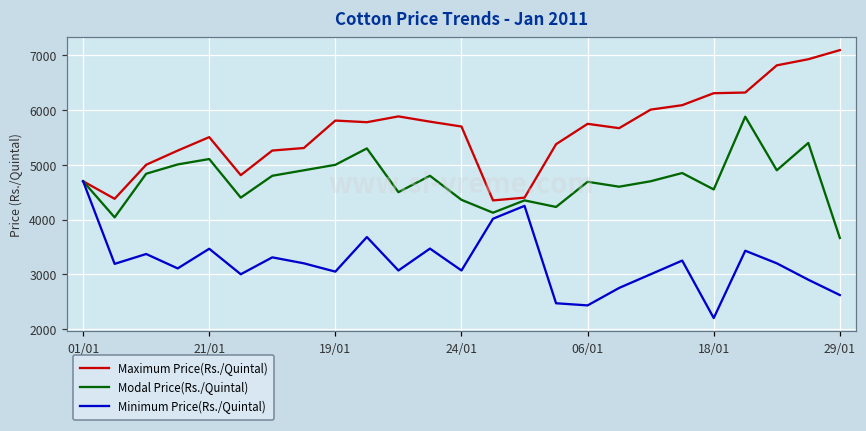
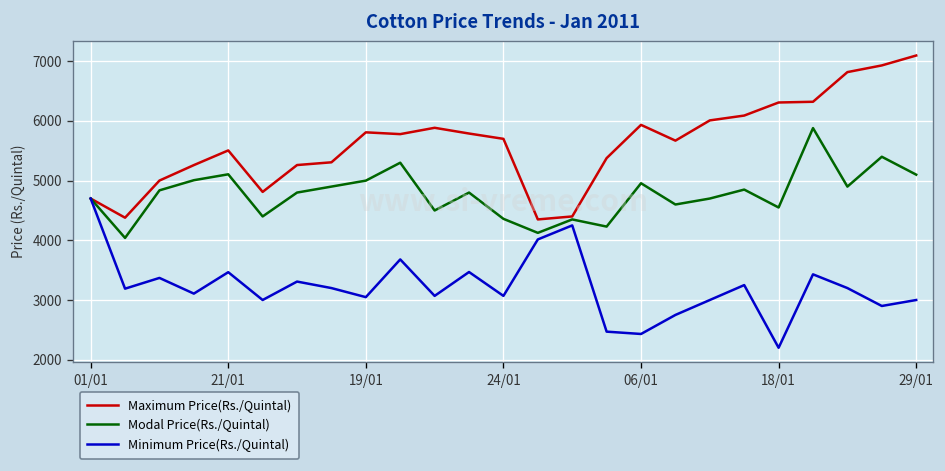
  {
    "Maximum Price(Rs./Quintal)": {
      "19/01": 5800,
      "24/01": 5700,
-     "06/01": 5700,
+     "06/01": 5900,
      "29/01": 7100
    },
    "Modal Price(Rs./Quintal)": {
      "19/01": 5000,
      "24/01": 4400,
-     "06/01": 4700,
-     "29/01": 3700
+     "06/01": 5000,
+     "29/01": 5100
    },
    "Minimum Price(Rs./Quintal)": {
      "19/01": 3000,
      "24/01": 3100,
      "06/01": 2400,
-     "29/01": 2600
+     "29/01": 3000
    }
  }
